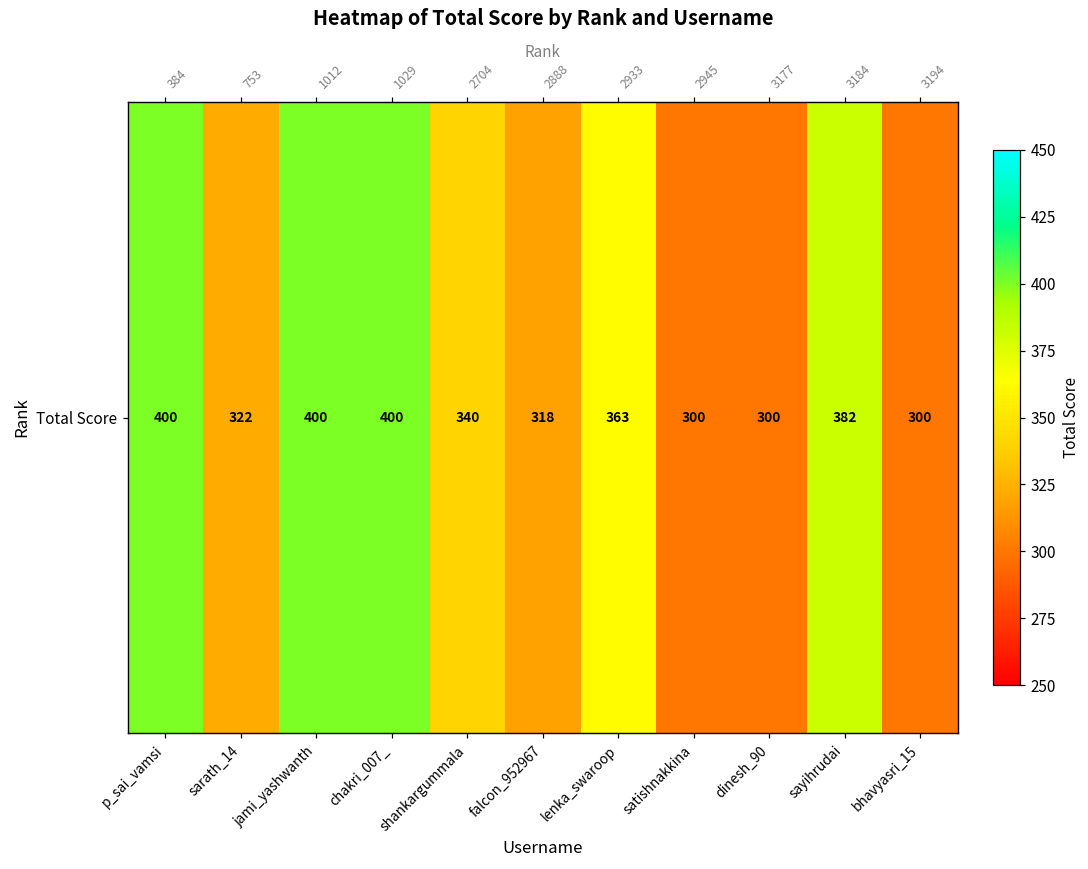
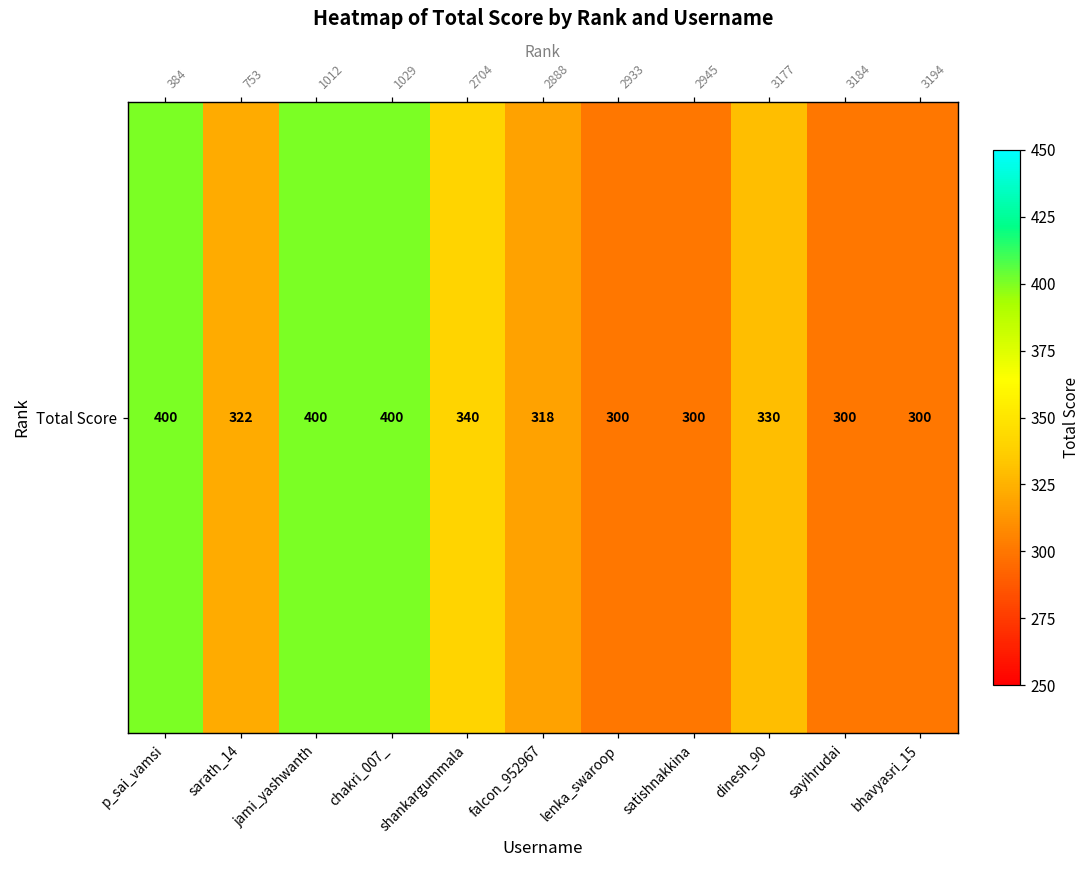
  {
    "Total Score": {
      "p_sai_vamsi": 400,
      "sarath_14": 322,
      "jami_yashwanth": 400,
      "chakri_007_": 400,
      "shankargummala": 340,
      "falcon_952967": 318,
-     "lenka_swaroop": 363,
+     "lenka_swaroop": 300,
      "satishnakkina": 300,
-     "dinesh_90": 300,
-     "sayihrudai": 382,
+     "dinesh_90": 330,
+     "sayihrudai": 300,
      "bhavyasri_15": 300
    }
  }
